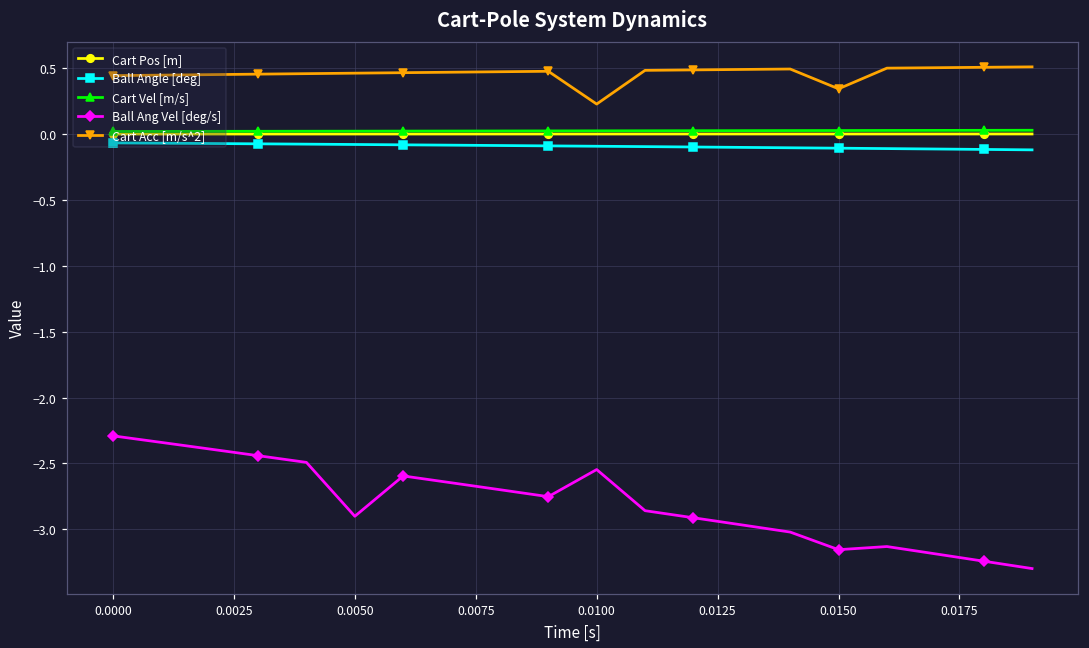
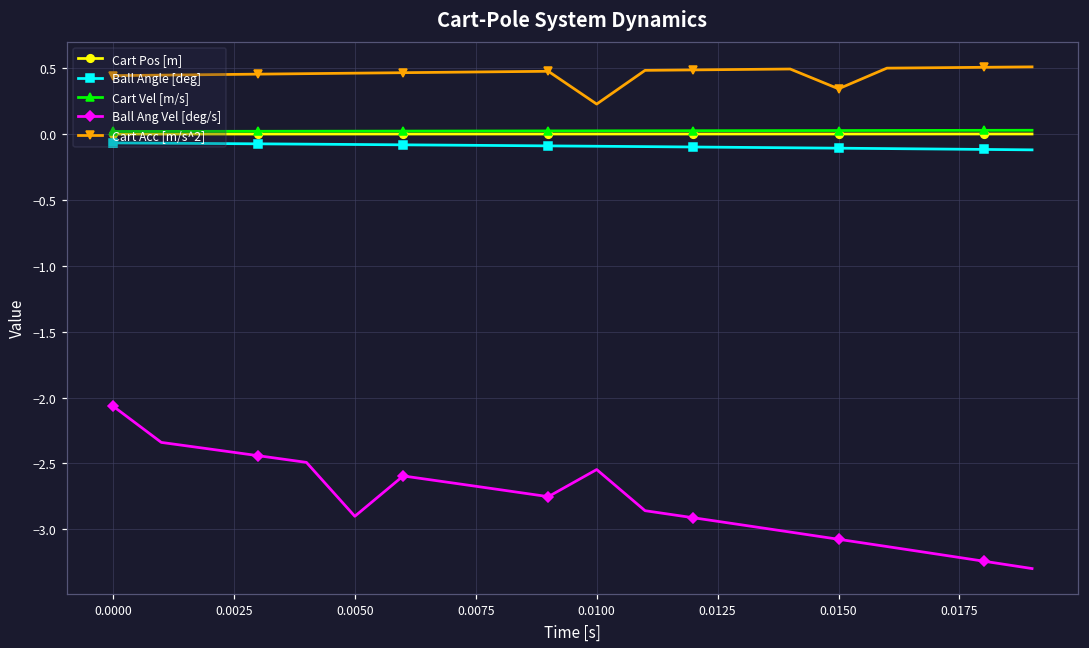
  {
    "Cart Pos [m]": {
      "0.0050": 0.00,
      "0.0100": 0.00,
      "0.0150": 0.00
    },
    "Ball Angle [deg]": {
      "0.0000": -0.07,
      "0.0050": -0.08,
      "0.0100": -0.09,
      "0.0150": -0.11
    },
    "Cart Vel [m/s]": {
      "0.0050": 0.02,
      "0.0100": 0.02,
      "0.0150": 0.03
    },
    "Ball Ang Vel [deg/s]": {
-     "0.0000": -2.29,
+     "0.0000": -2.06,
      "0.0050": -2.90,
      "0.0100": -2.55,
-     "0.0150": -3.16
+     "0.0150": -3.08
    },
    "Cart Acc [m/s^2]": {
      "0.0050": 0.46,
      "0.0100": 0.23,
      "0.0150": 0.34
    }
  }
